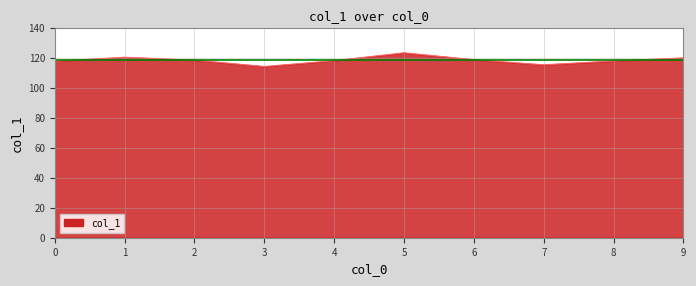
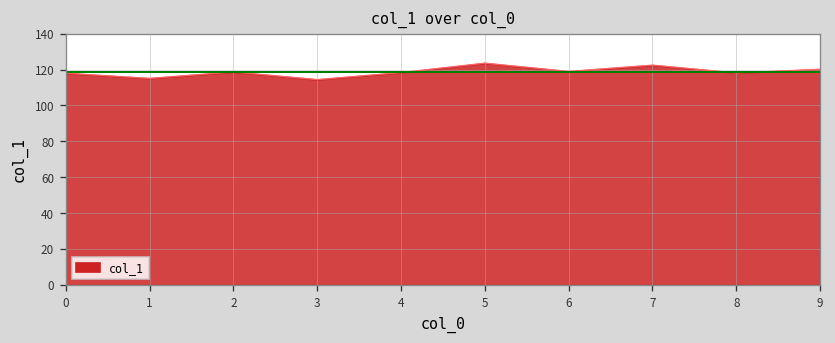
  {
    "0": 118,
-   "1": 121,
+   "1": 115,
    "2": 119,
    "3": 114,
    "4": 118,
    "5": 124,
    "6": 119,
-   "7": 116,
+   "7": 123,
    "8": 118,
    "9": 120
  }
